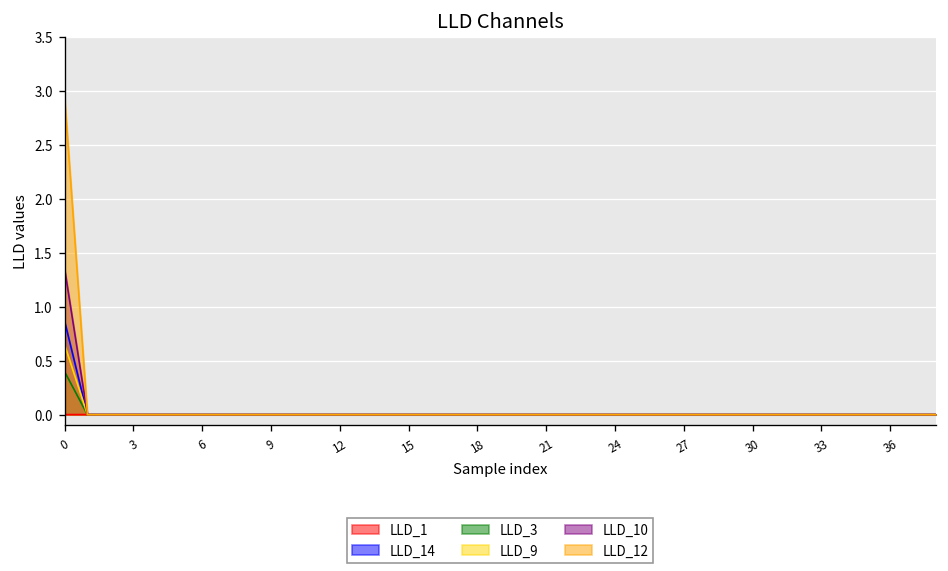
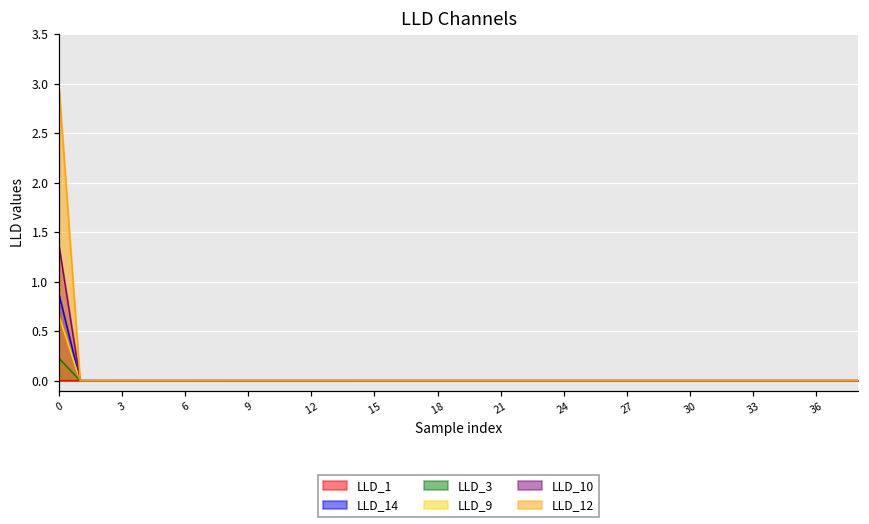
  {
    "LLD_1": {
      "0": 0.0
    },
    "LLD_14": {
      "0": 0.9
    },
    "LLD_3": {
-     "0": 0.4
+     "0": 0.2
    },
    "LLD_10": {
      "0": 1.4
    }
  }
